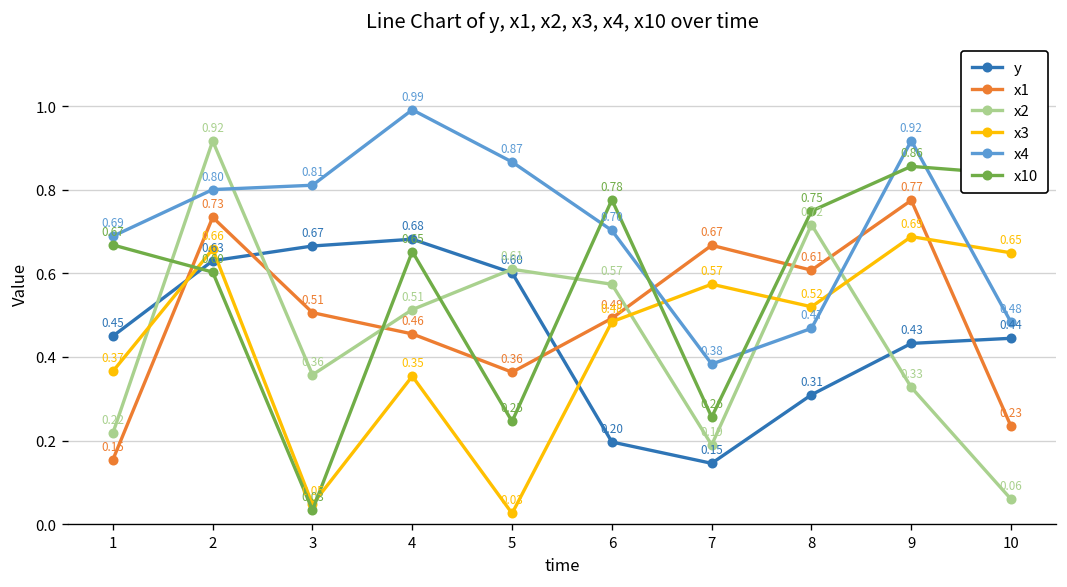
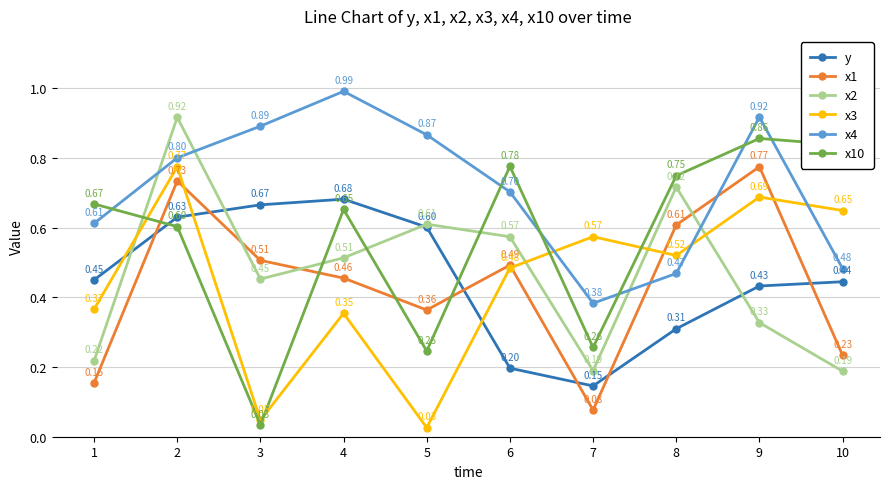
  {
    "y": {
      "1": 0.45,
      "3": 0.67,
      "4": 0.68,
      "6": 0.20,
      "8": 0.31,
      "9": 0.43
    },
    "x1": {
      "1": 0.15,
      "2": 0.73,
      "3": 0.51,
      "4": 0.46,
      "5": 0.36,
-     "7": 0.67,
+     "7": 0.08,
      "8": 0.61,
      "9": 0.77,
      "10": 0.23
    },
    "x2": {
      "1": 0.22,
      "2": 0.92,
-     "3": 0.36,
+     "3": 0.45,
      "4": 0.51,
      "6": 0.57,
      "7": 0.19,
      "9": 0.33,
-     "10": 0.06
+     "10": 0.19
    },
    "x3": {
      "1": 0.37,
-     "2": 0.66,
+     "2": 0.77,
      "4": 0.35,
      "5": 0.03,
      "7": 0.57,
      "8": 0.52,
      "9": 0.69,
      "10": 0.65
    },
    "x4": {
-     "1": 0.69,
+     "1": 0.61,
      "2": 0.80,
-     "3": 0.81,
+     "3": 0.89,
      "4": 0.99,
      "5": 0.87,
      "6": 0.70,
      "7": 0.38,
      "9": 0.92,
      "10": 0.48
    },
    "x10": {
      "5": 0.25,
      "6": 0.78,
      "7": 0.26,
      "8": 0.75,
      "9": 0.86
    }
  }
